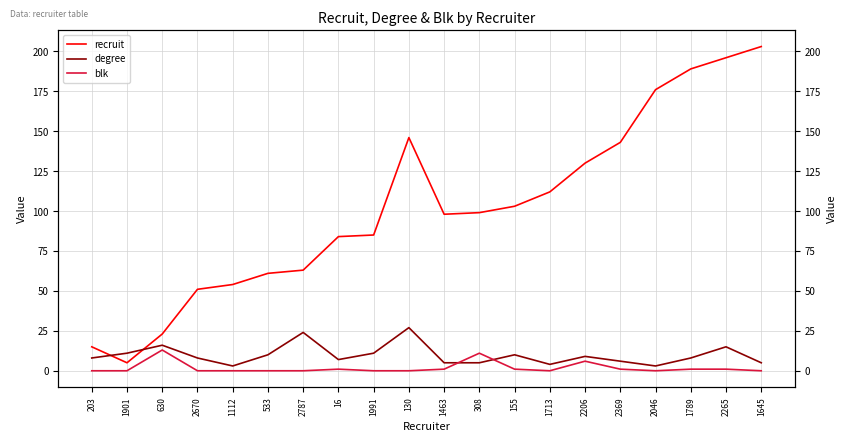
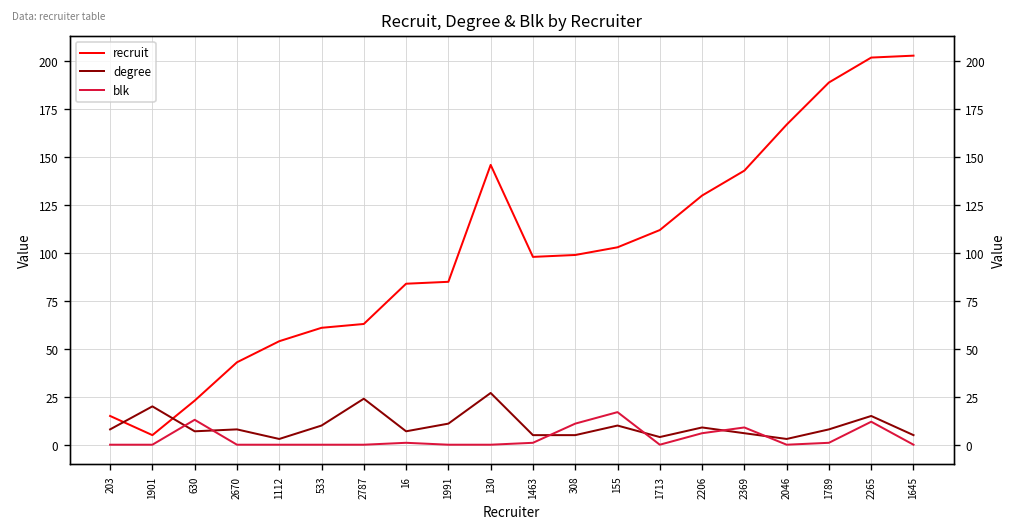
  {
    "recruit": {
      "203": 15,
      "1901": 5,
      "630": 23,
-     "2670": 51,
+     "2670": 43,
      "1112": 54,
      "533": 61,
      "2787": 63,
      "16": 84,
      "1991": 85,
      "130": 146,
      "1463": 98,
      "308": 99,
      "155": 103,
      "1713": 112,
      "2206": 130,
      "2369": 143,
-     "2046": 176,
+     "2046": 167,
      "1789": 189,
-     "2265": 196,
+     "2265": 202,
      "1645": 203
    },
    "degree": {
      "203": 8,
-     "1901": 11,
-     "630": 16,
+     "1901": 20,
+     "630": 7,
      "2670": 8,
      "1112": 3,
      "533": 10,
      "2787": 24,
      "16": 7,
      "1991": 11,
      "130": 27,
      "1463": 5,
      "308": 5,
      "155": 10,
      "1713": 4,
      "2206": 9,
      "2369": 6,
      "2046": 3,
      "1789": 8,
      "2265": 15,
      "1645": 5
    },
    "blk": {
      "203": 0,
      "1901": 0,
      "630": 13,
      "2670": 0,
      "1112": 0,
      "533": 0,
      "2787": 0,
      "16": 1,
      "1991": 0,
      "130": 0,
      "1463": 1,
      "308": 11,
-     "155": 1,
+     "155": 17,
      "1713": 0,
      "2206": 6,
-     "2369": 1,
+     "2369": 9,
      "2046": 0,
      "1789": 1,
-     "2265": 1,
+     "2265": 12,
      "1645": 0
    }
  }
